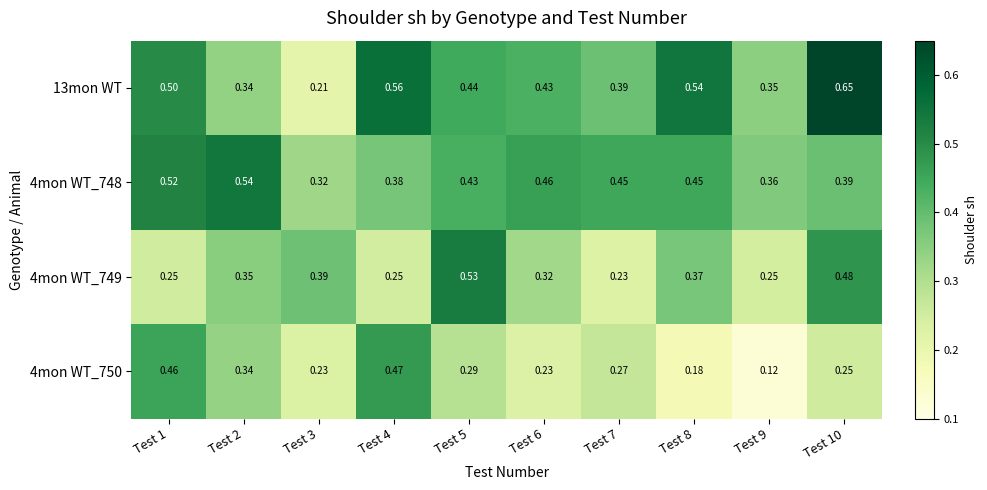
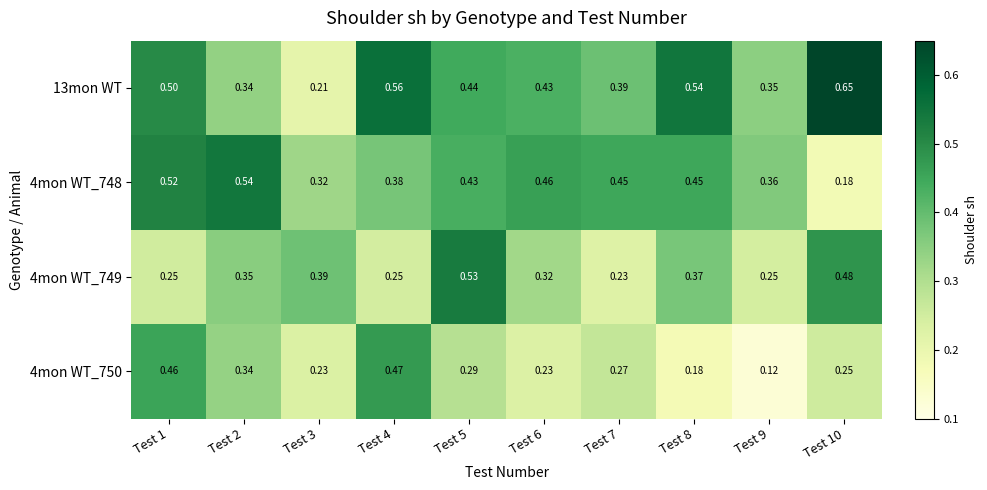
  {
    "13mon WT": {
      "Test 1": 0.50,
      "Test 2": 0.34,
      "Test 3": 0.21,
      "Test 4": 0.56,
      "Test 5": 0.44,
      "Test 6": 0.43,
      "Test 7": 0.39,
      "Test 8": 0.54,
      "Test 9": 0.35,
      "Test 10": 0.65
    },
    "4mon WT_748": {
      "Test 1": 0.52,
      "Test 2": 0.54,
      "Test 3": 0.32,
      "Test 4": 0.38,
      "Test 5": 0.43,
      "Test 6": 0.46,
      "Test 7": 0.45,
      "Test 8": 0.45,
      "Test 9": 0.36,
-     "Test 10": 0.39
+     "Test 10": 0.18
    },
    "4mon WT_749": {
      "Test 1": 0.25,
      "Test 2": 0.35,
      "Test 3": 0.39,
      "Test 4": 0.25,
      "Test 5": 0.53,
      "Test 6": 0.32,
      "Test 7": 0.23,
      "Test 8": 0.37,
      "Test 9": 0.25,
      "Test 10": 0.48
    },
    "4mon WT_750": {
      "Test 1": 0.46,
      "Test 2": 0.34,
      "Test 3": 0.23,
      "Test 4": 0.47,
      "Test 5": 0.29,
      "Test 6": 0.23,
      "Test 7": 0.27,
      "Test 8": 0.18,
      "Test 9": 0.12,
      "Test 10": 0.25
    }
  }
